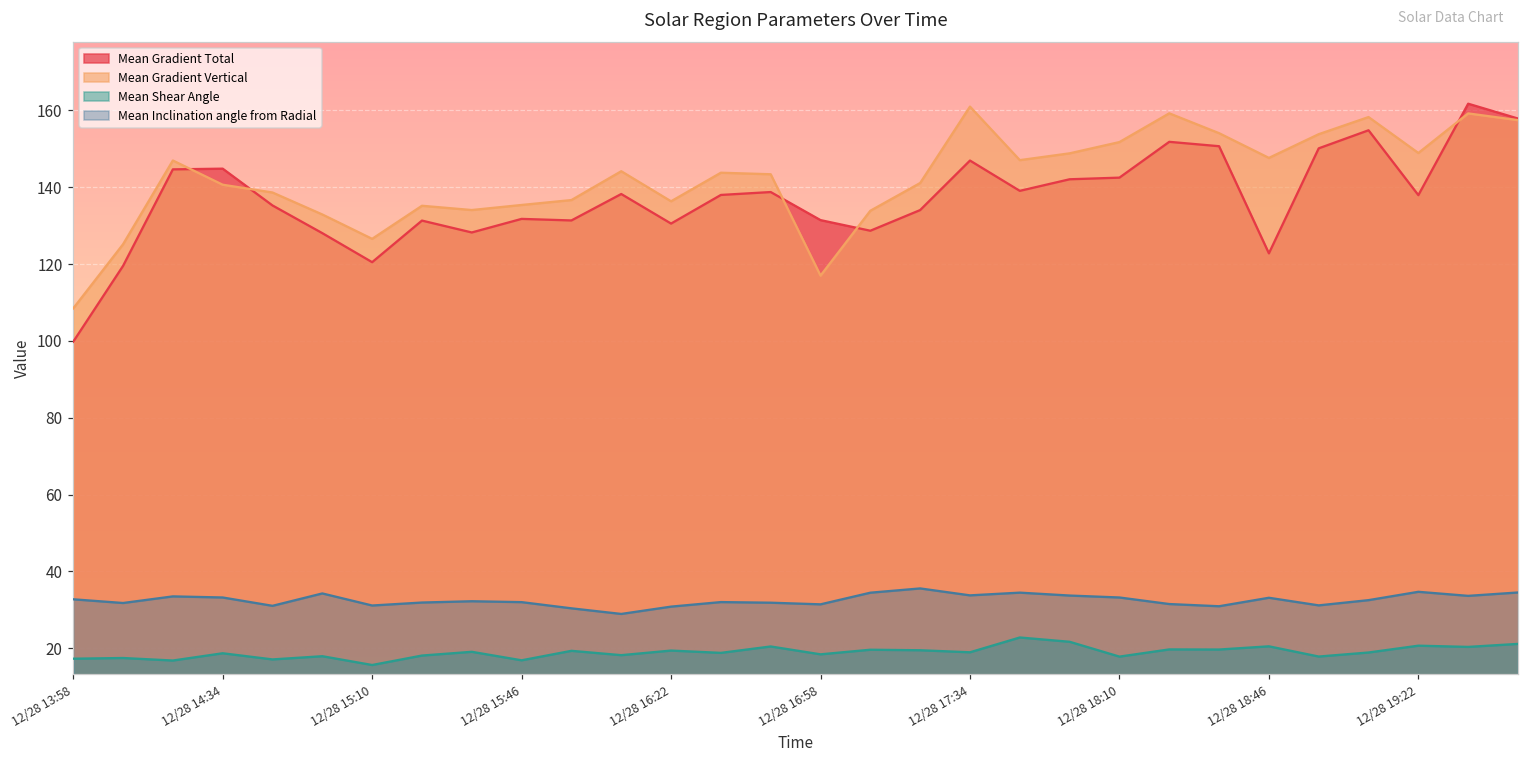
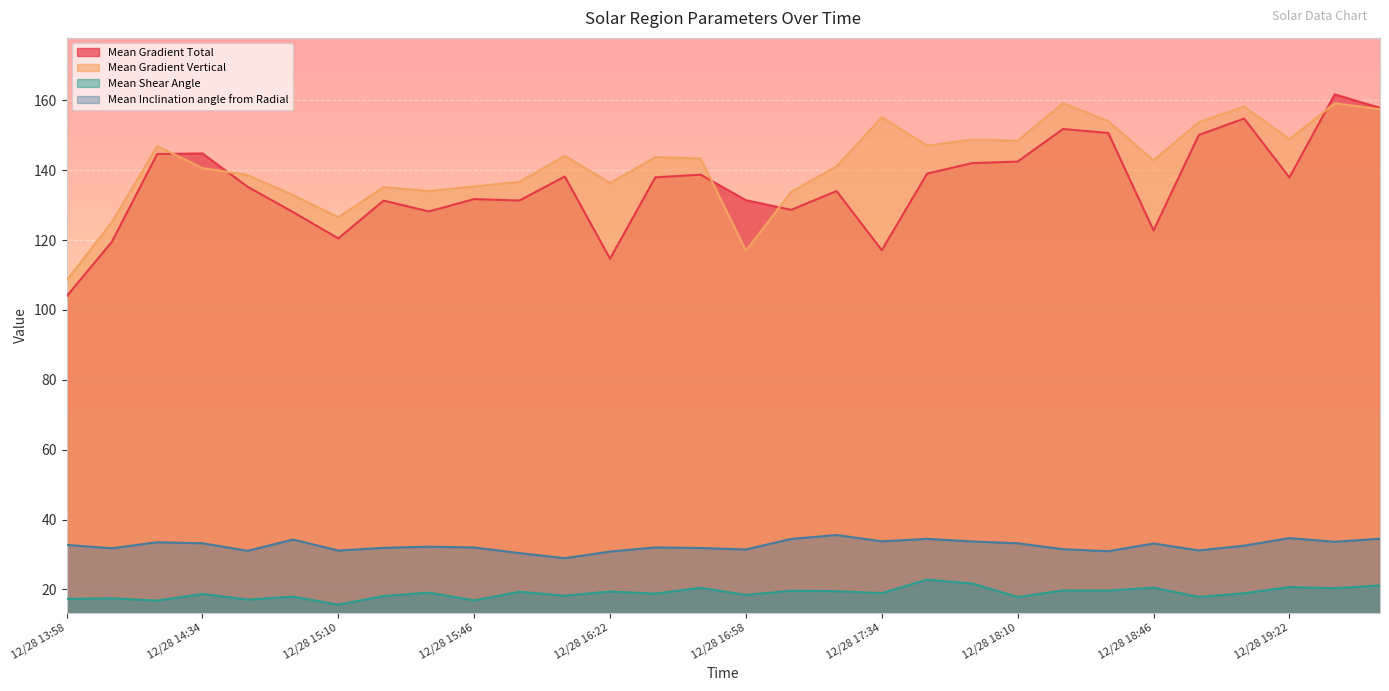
  {
    "Mean Gradient Total": {
-     "12/28 13:58": 100,
+     "12/28 13:58": 104,
      "12/28 14:34": 145,
      "12/28 15:10": 120,
      "12/28 15:46": 132,
-     "12/28 16:22": 131,
+     "12/28 16:22": 115,
      "12/28 16:58": 131,
-     "12/28 17:34": 147,
+     "12/28 17:34": 117,
      "12/28 18:10": 142,
      "12/28 18:46": 123,
      "12/28 19:22": 138
    },
    "Mean Gradient Vertical": {
      "12/28 13:58": 108,
      "12/28 14:34": 141,
      "12/28 15:10": 127,
      "12/28 15:46": 135,
      "12/28 16:22": 136,
      "12/28 16:58": 117,
-     "12/28 17:34": 161,
-     "12/28 18:10": 152,
-     "12/28 18:46": 148,
+     "12/28 17:34": 155,
+     "12/28 18:10": 148,
+     "12/28 18:46": 143,
      "12/28 19:22": 149
    }
  }
